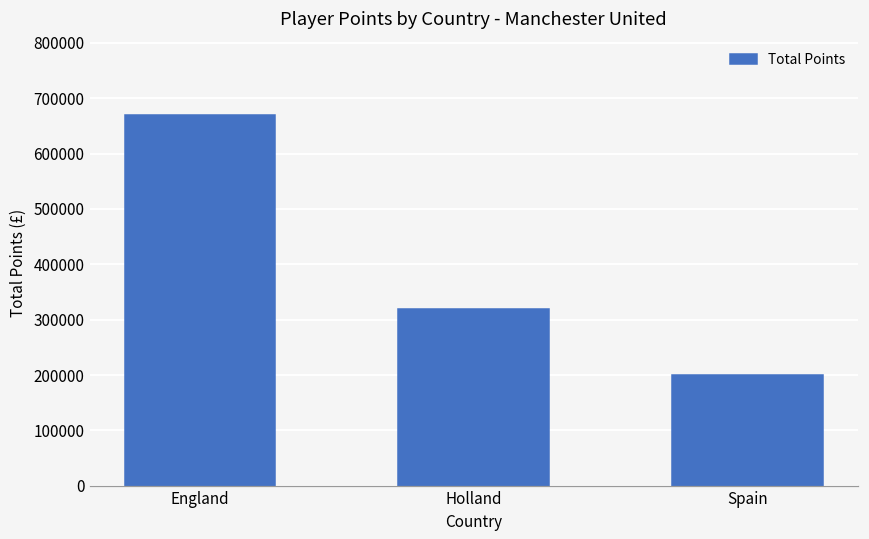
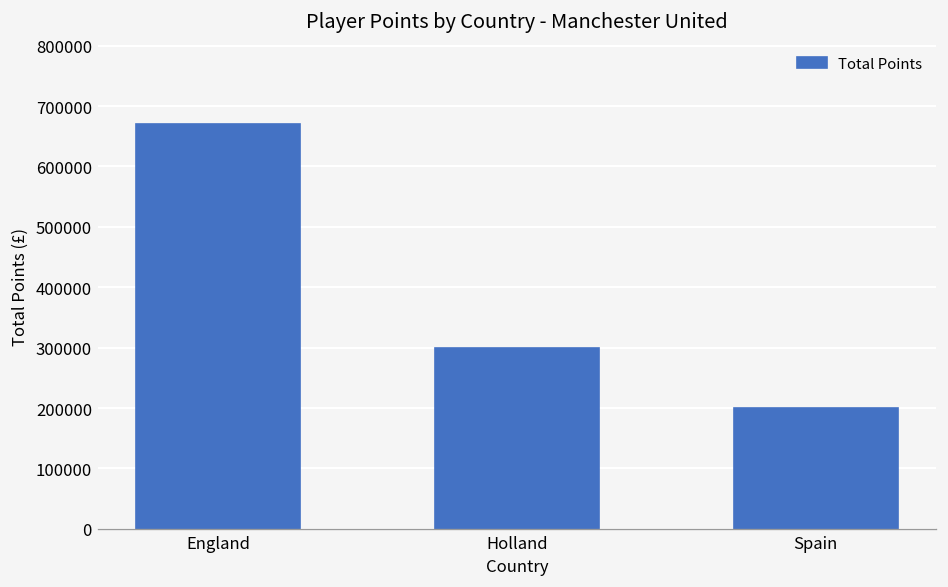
  {
    "England": 670000,
-   "Holland": 320000,
+   "Holland": 300000,
    "Spain": 200000
  }
